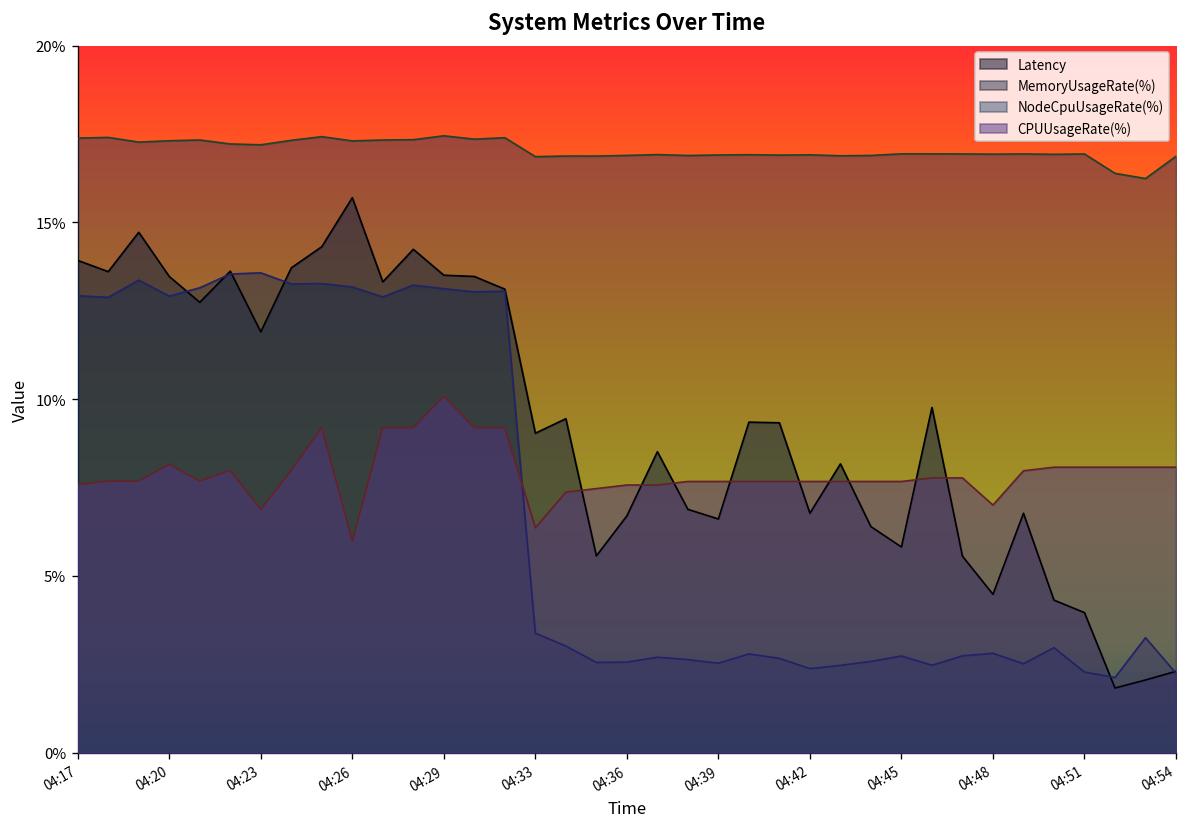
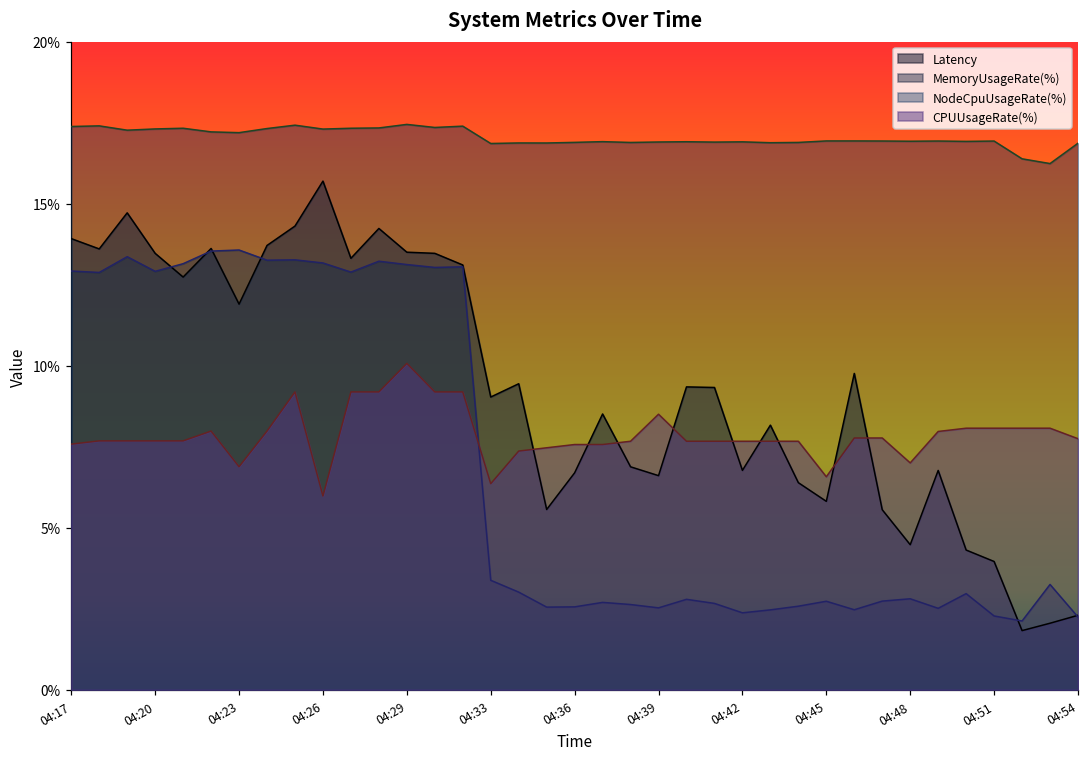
  {
    "CPUUsageRate(%)": {
      "04:17": "7.6%",
-     "04:20": "8.2%",
+     "04:20": "7.7%",
      "04:23": "6.9%",
      "04:26": "6.0%",
      "04:29": "10.1%",
      "04:33": "6.4%",
      "04:36": "7.6%",
-     "04:39": "7.7%",
+     "04:39": "8.5%",
      "04:42": "7.7%",
-     "04:45": "7.7%",
+     "04:45": "6.6%",
      "04:48": "7.0%",
      "04:51": "8.1%",
-     "04:54": "8.1%"
+     "04:54": "7.8%"
    }
  }
